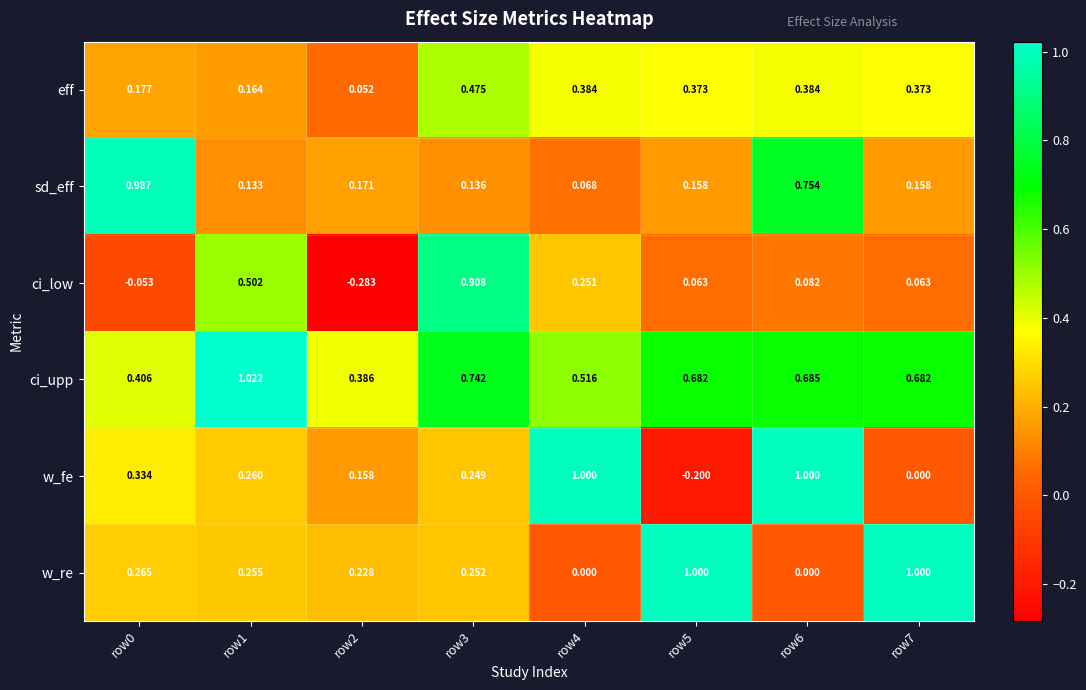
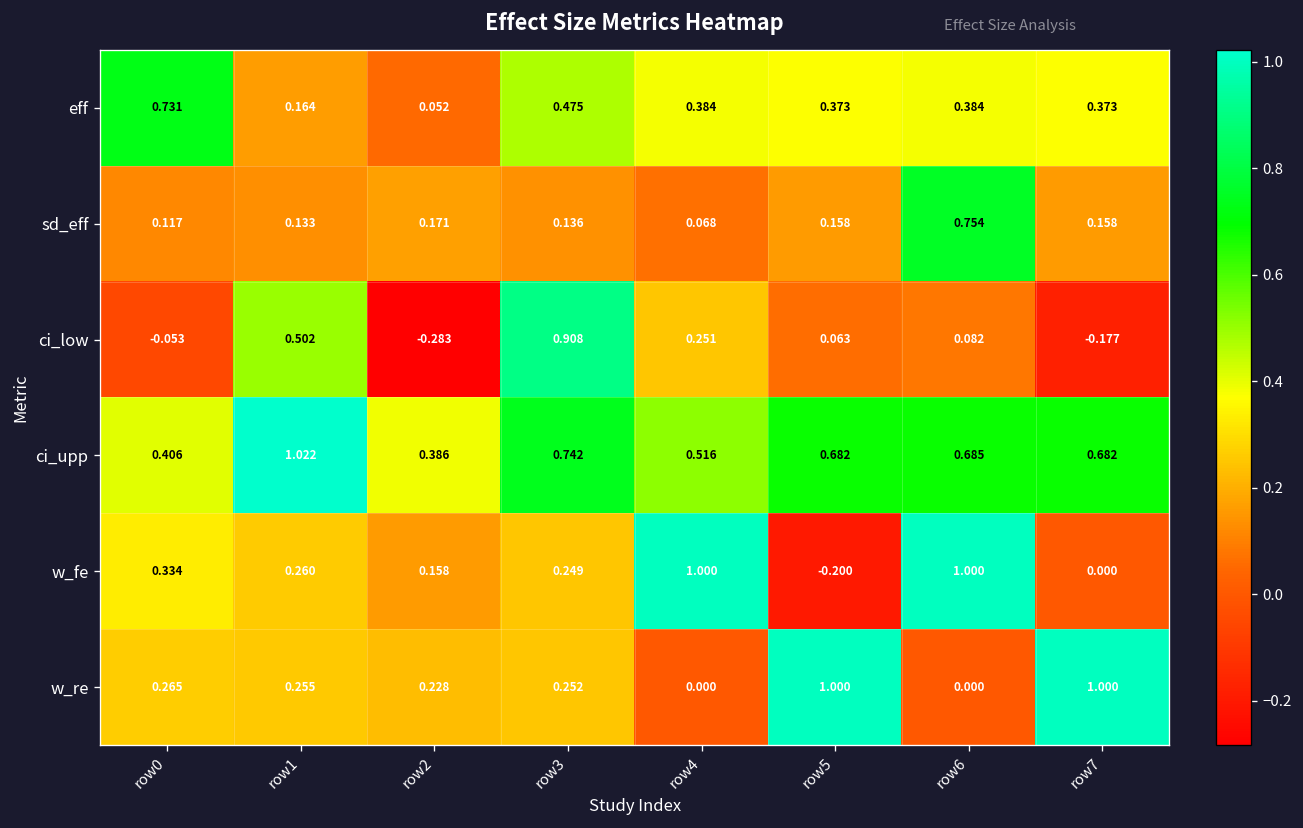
  {
    "eff": {
-     "row0": 0.177,
+     "row0": 0.731,
      "row1": 0.164,
      "row2": 0.052,
      "row3": 0.475,
      "row4": 0.384,
      "row5": 0.373,
      "row6": 0.384,
      "row7": 0.373
    },
    "sd_eff": {
-     "row0": 0.987,
+     "row0": 0.117,
      "row1": 0.133,
      "row2": 0.171,
      "row3": 0.136,
      "row4": 0.068,
      "row5": 0.158,
      "row6": 0.754,
      "row7": 0.158
    },
    "ci_low": {
      "row0": -0.053,
      "row1": 0.502,
      "row2": -0.283,
      "row3": 0.908,
      "row4": 0.251,
      "row5": 0.063,
      "row6": 0.082,
-     "row7": 0.063
+     "row7": -0.177
    },
    "ci_upp": {
      "row0": 0.406,
      "row1": 1.022,
      "row2": 0.386,
      "row3": 0.742,
      "row4": 0.516,
      "row5": 0.682,
      "row6": 0.685,
      "row7": 0.682
    },
    "w_fe": {
      "row0": 0.334,
      "row1": 0.260,
      "row2": 0.158,
      "row3": 0.249,
      "row4": 1.000,
      "row5": -0.200,
      "row6": 1.000,
      "row7": 0.000
    },
    "w_re": {
      "row0": 0.265,
      "row1": 0.255,
      "row2": 0.228,
      "row3": 0.252,
      "row4": 0.000,
      "row5": 1.000,
      "row6": 0.000,
      "row7": 1.000
    }
  }
